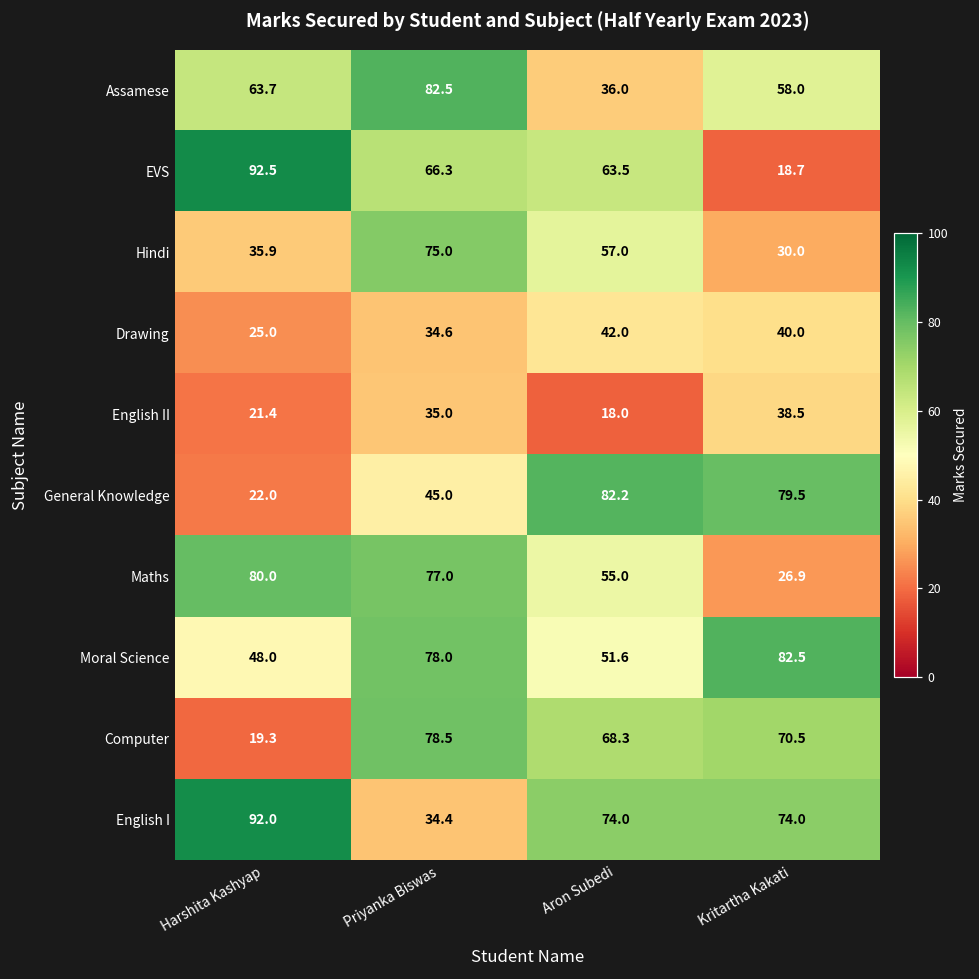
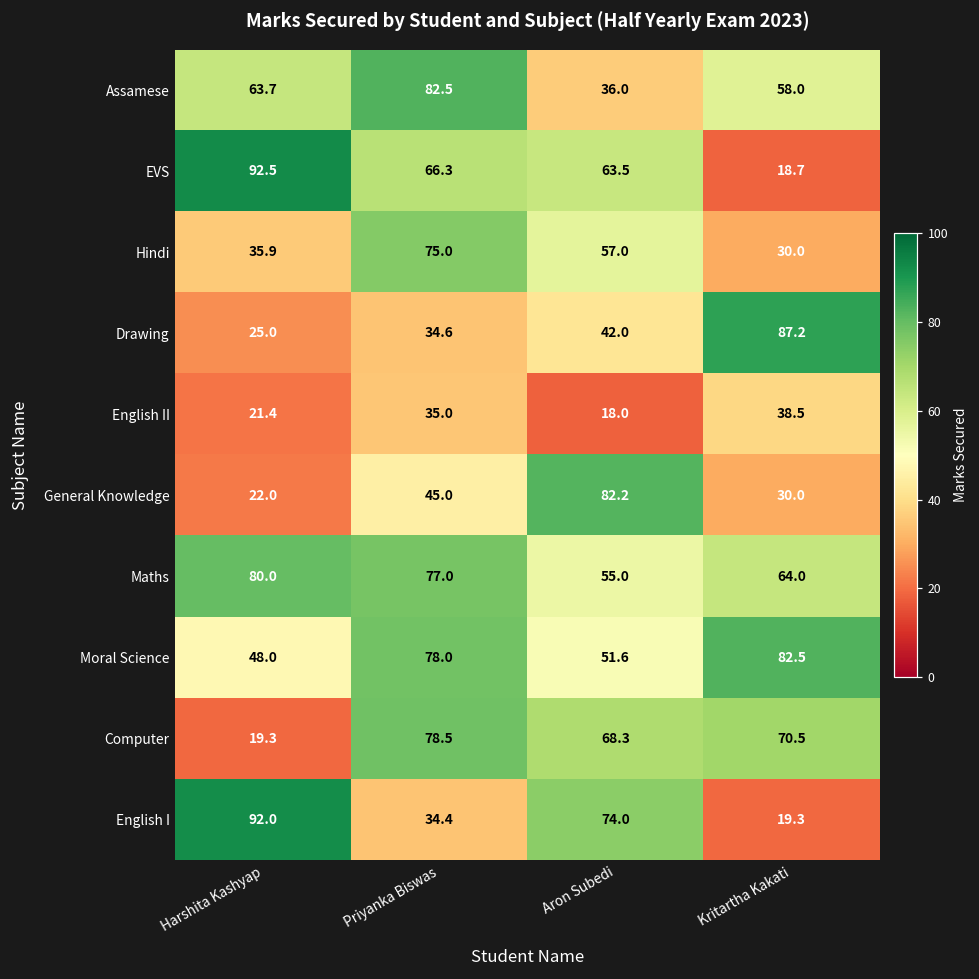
  {
    "Assamese": {
      "Harshita Kashyap": 63.7,
      "Priyanka Biswas": 82.5,
      "Aron Subedi": 36.0,
      "Kritartha Kakati": 58.0
    },
    "EVS": {
      "Harshita Kashyap": 92.5,
      "Priyanka Biswas": 66.3,
      "Aron Subedi": 63.5,
      "Kritartha Kakati": 18.7
    },
    "Hindi": {
      "Harshita Kashyap": 35.9,
      "Priyanka Biswas": 75.0,
      "Aron Subedi": 57.0,
      "Kritartha Kakati": 30.0
    },
    "Drawing": {
      "Harshita Kashyap": 25.0,
      "Priyanka Biswas": 34.6,
      "Aron Subedi": 42.0,
-     "Kritartha Kakati": 40.0
+     "Kritartha Kakati": 87.2
    },
    "English II": {
      "Harshita Kashyap": 21.4,
      "Priyanka Biswas": 35.0,
      "Aron Subedi": 18.0,
      "Kritartha Kakati": 38.5
    },
    "General Knowledge": {
      "Harshita Kashyap": 22.0,
      "Priyanka Biswas": 45.0,
      "Aron Subedi": 82.2,
-     "Kritartha Kakati": 79.5
+     "Kritartha Kakati": 30.0
    },
    "Maths": {
      "Harshita Kashyap": 80.0,
      "Priyanka Biswas": 77.0,
      "Aron Subedi": 55.0,
-     "Kritartha Kakati": 26.9
+     "Kritartha Kakati": 64.0
    },
    "Moral Science": {
      "Harshita Kashyap": 48.0,
      "Priyanka Biswas": 78.0,
      "Aron Subedi": 51.6,
      "Kritartha Kakati": 82.5
    },
    "Computer": {
      "Harshita Kashyap": 19.3,
      "Priyanka Biswas": 78.5,
      "Aron Subedi": 68.3,
      "Kritartha Kakati": 70.5
    },
    "English I": {
      "Harshita Kashyap": 92.0,
      "Priyanka Biswas": 34.4,
      "Aron Subedi": 74.0,
-     "Kritartha Kakati": 74.0
+     "Kritartha Kakati": 19.3
    }
  }
